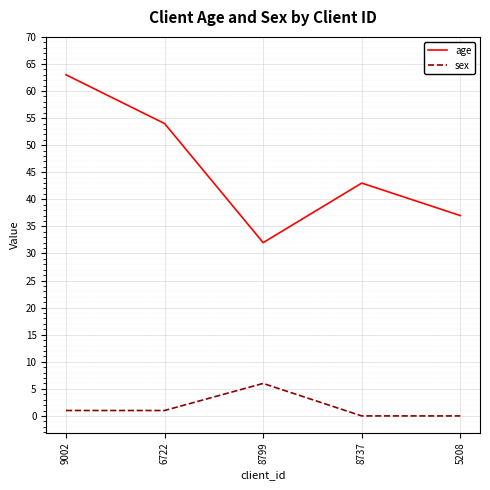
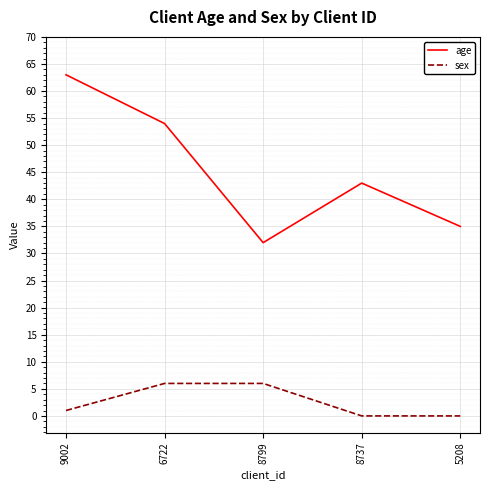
  {
    "age": {
      "9002": 63,
      "6722": 54,
      "8799": 32,
      "8737": 43,
-     "5208": 37
+     "5208": 35
    },
    "sex": {
      "9002": 1,
-     "6722": 1,
+     "6722": 6,
      "8799": 6,
      "8737": 0,
      "5208": 0
    }
  }
